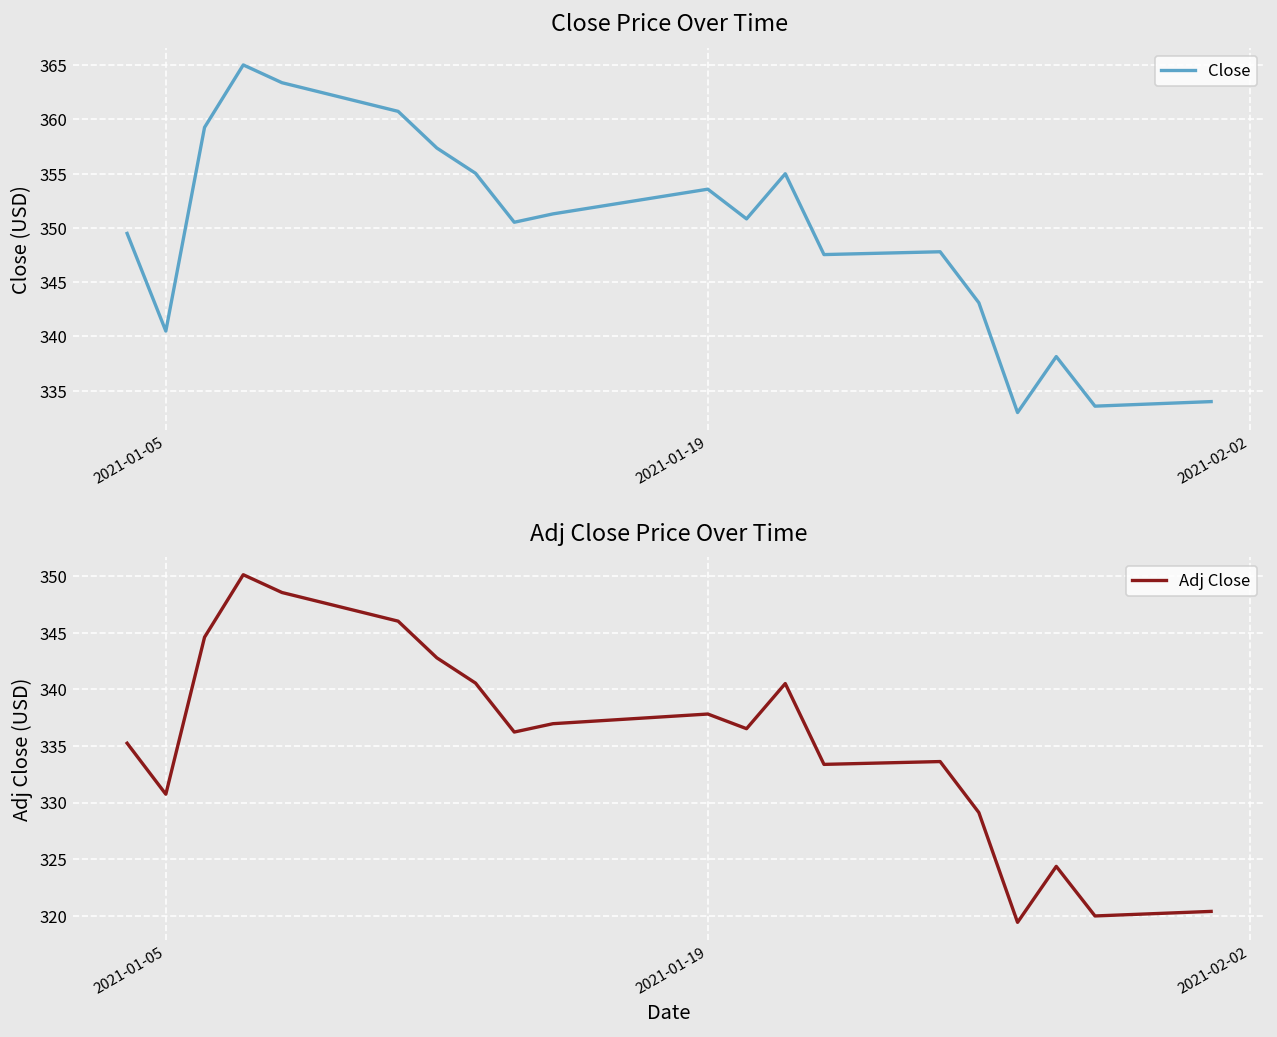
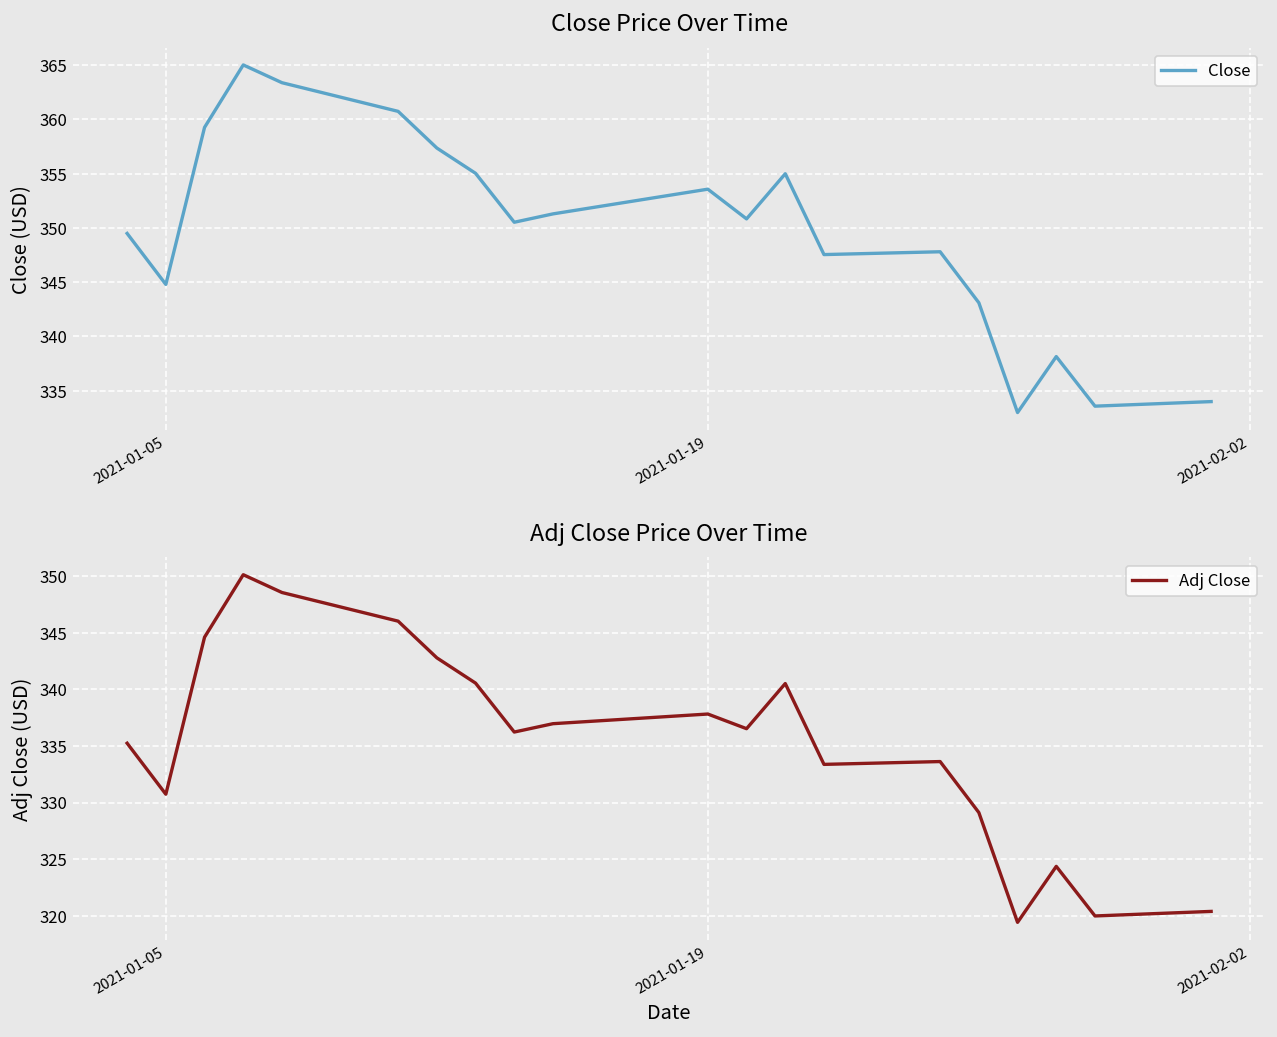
  {
    "Close Price Over Time": {
-     "2021-01-05": 340,
+     "2021-01-05": 345,
      "2021-01-19": 354
    },
    "Adj Close Price Over Time": {
      "2021-01-05": 331,
      "2021-01-19": 338
    }
  }
